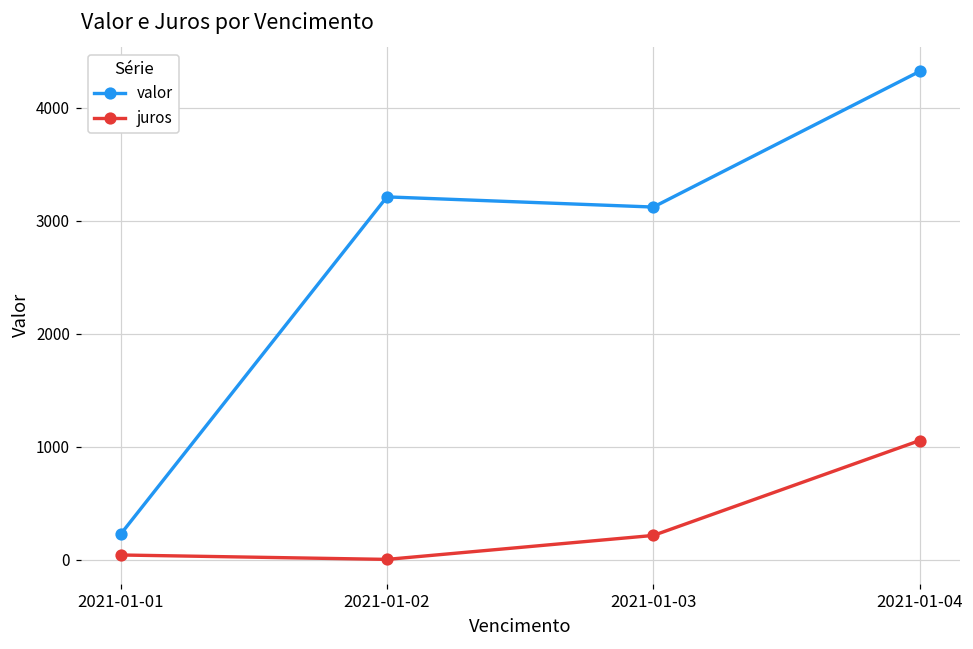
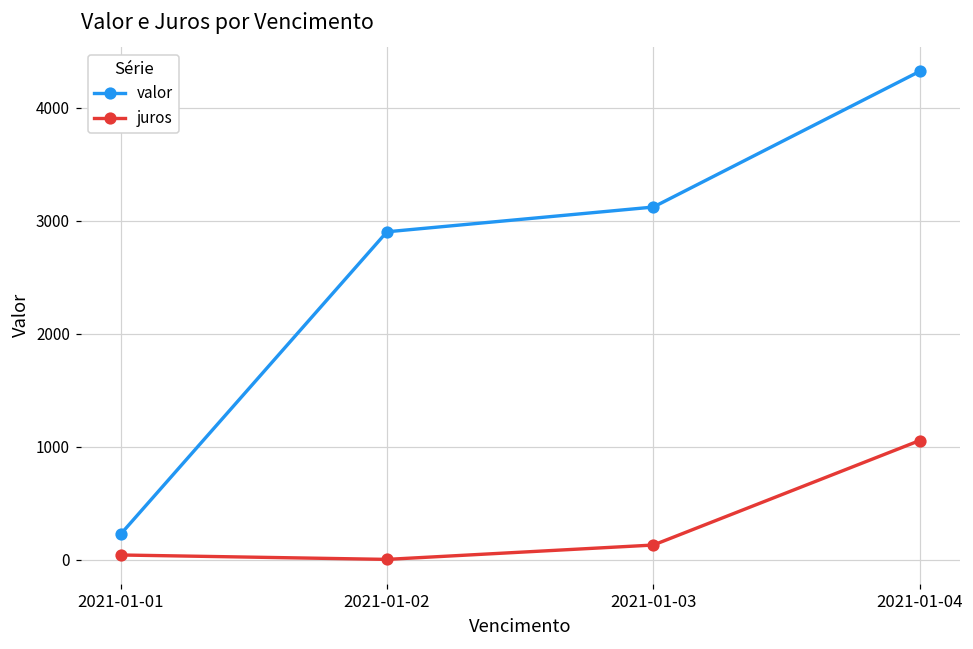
  {
    "valor": {
      "2021-01-01": 230,
-     "2021-01-02": 3210,
+     "2021-01-02": 2900,
      "2021-01-03": 3120,
      "2021-01-04": 4320
    },
    "juros": {
      "2021-01-01": 40,
      "2021-01-02": 10,
-     "2021-01-03": 220,
+     "2021-01-03": 130,
      "2021-01-04": 1060
    }
  }
